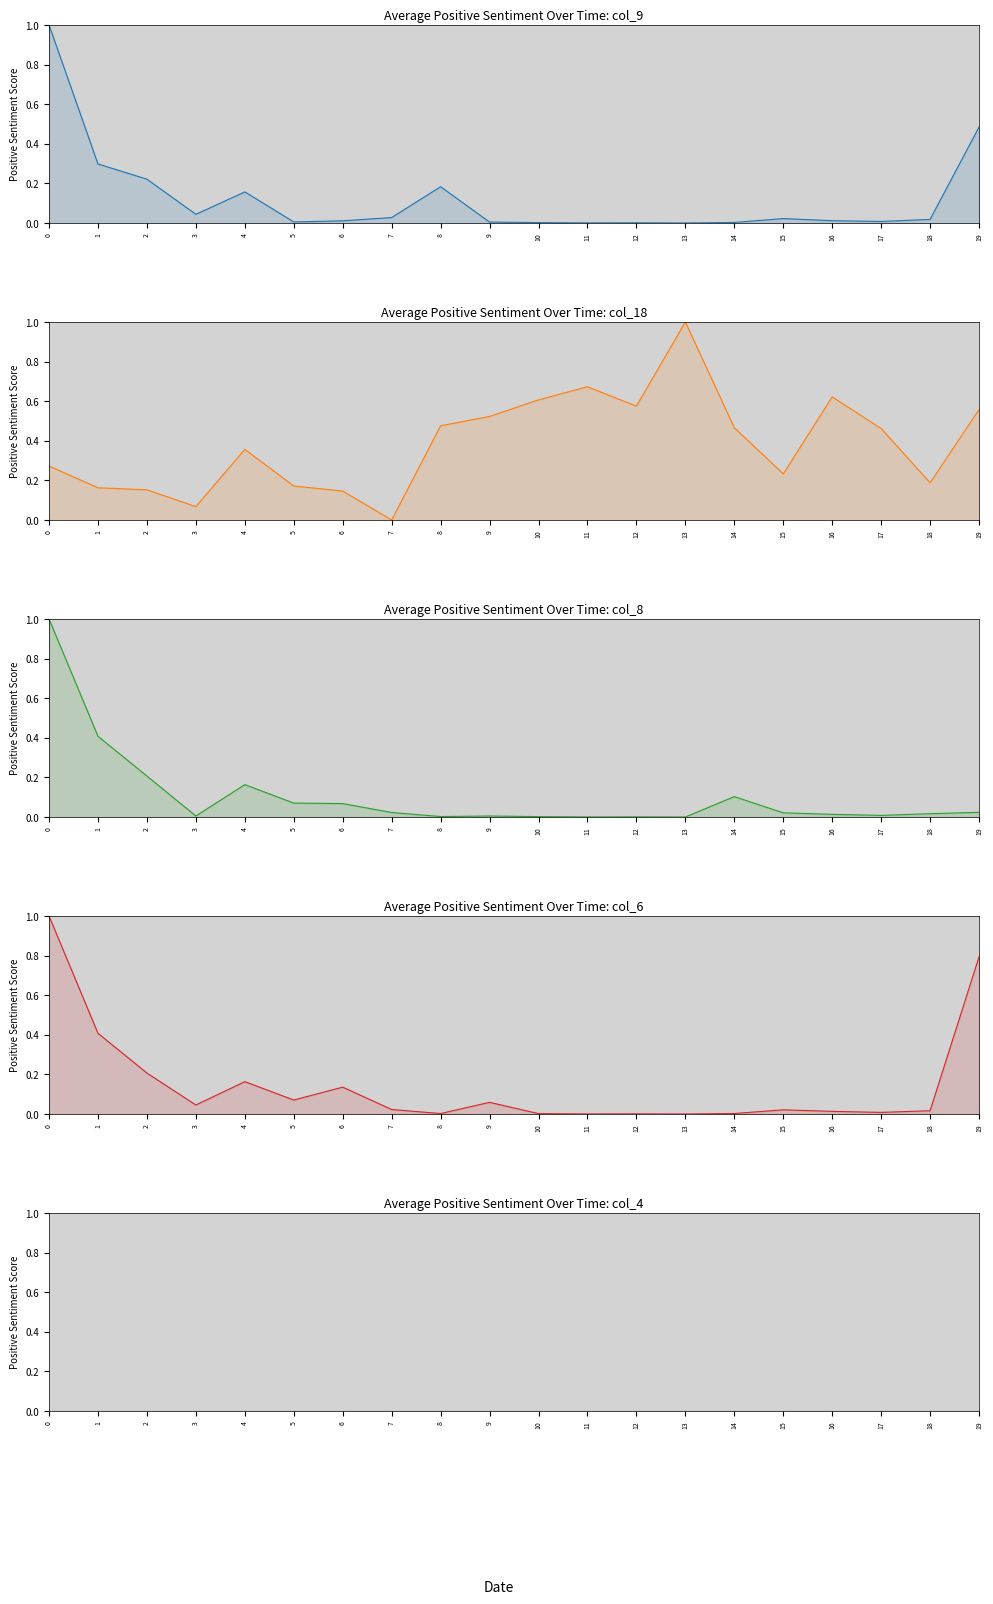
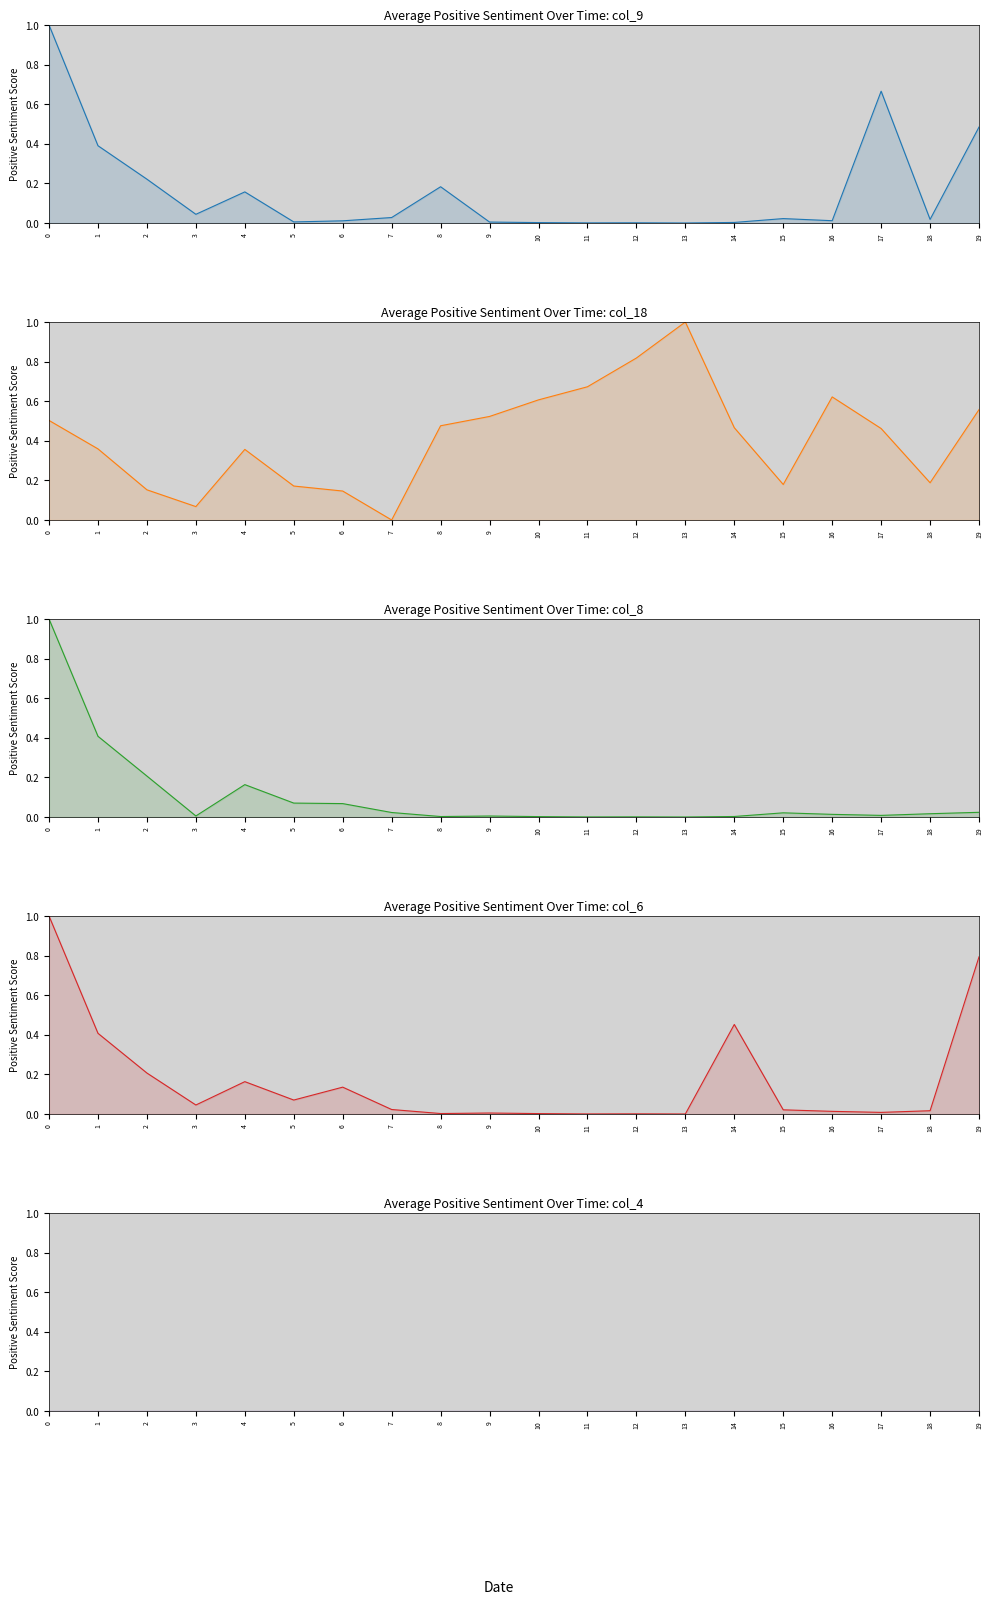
  {
    "Average Positive Sentiment Over Time: col_9": {
      "0": 1.00,
-     "1": 0.30,
+     "1": 0.39,
      "2": 0.22,
      "3": 0.04,
      "4": 0.16,
      "5": 0.01,
      "6": 0.01,
      "7": 0.03,
      "8": 0.18,
      "9": 0.00,
      "10": 0.00,
      "11": 0.00,
      "12": 0.00,
      "13": 0.00,
      "14": 0.00,
      "15": 0.02,
      "16": 0.01,
-     "17": 0.01,
+     "17": 0.67,
      "18": 0.02,
      "19": 0.48
    },
    "Average Positive Sentiment Over Time: col_18": {
-     "0": 0.27,
-     "1": 0.16,
+     "0": 0.50,
+     "1": 0.36,
      "2": 0.15,
      "3": 0.07,
      "4": 0.36,
      "5": 0.17,
      "6": 0.15,
      "7": 0.00,
      "8": 0.48,
      "9": 0.52,
      "10": 0.61,
      "11": 0.67,
-     "12": 0.58,
+     "12": 0.82,
      "13": 1.00,
      "14": 0.47,
-     "15": 0.23,
+     "15": 0.18,
      "16": 0.62,
      "17": 0.46,
      "18": 0.19,
      "19": 0.56
    },
    "Average Positive Sentiment Over Time: col_8": {
      "0": 1.00,
      "1": 0.41,
      "2": 0.21,
      "3": 0.01,
      "4": 0.16,
      "5": 0.07,
      "6": 0.07,
      "7": 0.02,
      "8": 0.00,
      "9": 0.00,
      "10": 0.00,
      "11": 0.00,
      "12": 0.00,
      "13": 0.00,
-     "14": 0.10,
+     "14": 0.00,
      "15": 0.02,
      "16": 0.01,
      "17": 0.01,
      "18": 0.02,
      "19": 0.02
    },
    "Average Positive Sentiment Over Time: col_6": {
      "0": 1.00,
      "1": 0.41,
      "2": 0.21,
      "3": 0.05,
      "4": 0.16,
      "5": 0.07,
      "6": 0.14,
      "7": 0.02,
      "8": 0.00,
-     "9": 0.06,
+     "9": 0.00,
      "10": 0.00,
      "11": 0.00,
      "12": 0.00,
      "13": 0.00,
-     "14": 0.00,
+     "14": 0.45,
      "15": 0.02,
      "16": 0.01,
      "17": 0.01,
      "18": 0.02,
      "19": 0.79
    },
    "Average Positive Sentiment Over Time: col_4": {
      "0": 0.00,
      "1": 0.00,
      "2": 0.00,
      "3": 0.00,
      "4": 0.00,
      "5": 0.00,
      "6": 0.00,
      "7": 0.00,
      "8": 0.00,
      "9": 0.00,
      "10": 0.00,
      "11": 0.00,
      "12": 0.00,
      "13": 0.00,
      "14": 0.00,
      "15": 0.00,
      "16": 0.00,
      "17": 0.00,
      "18": 0.00,
      "19": 0.00
    }
  }
